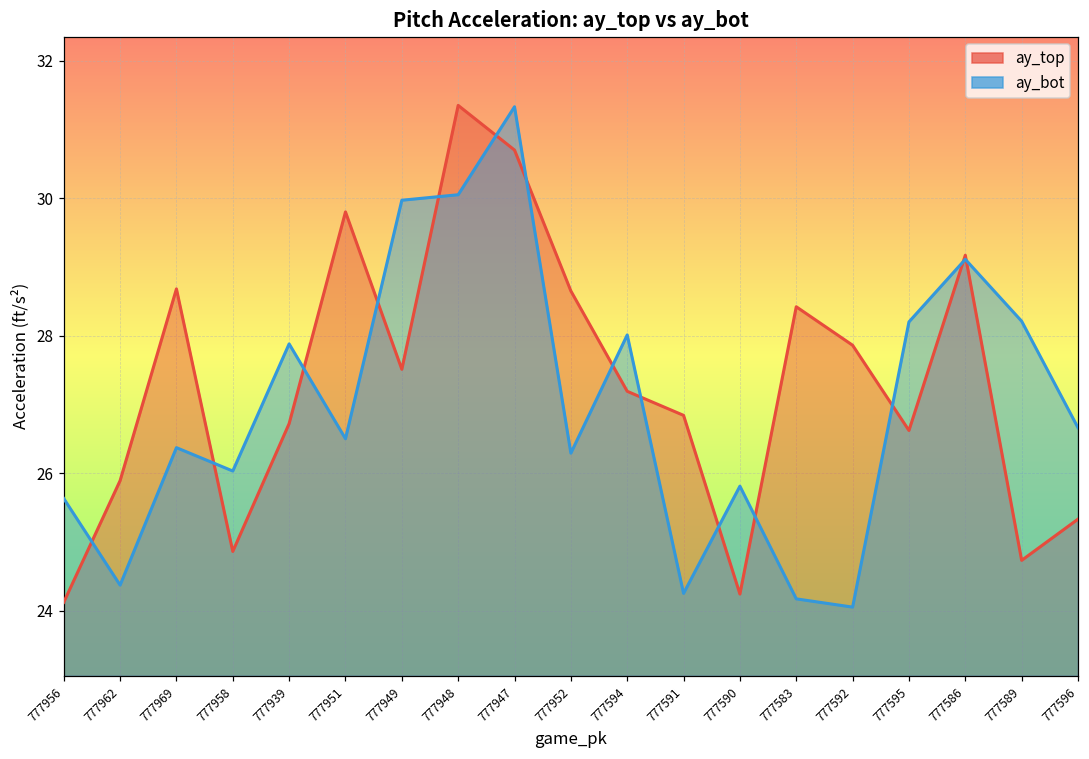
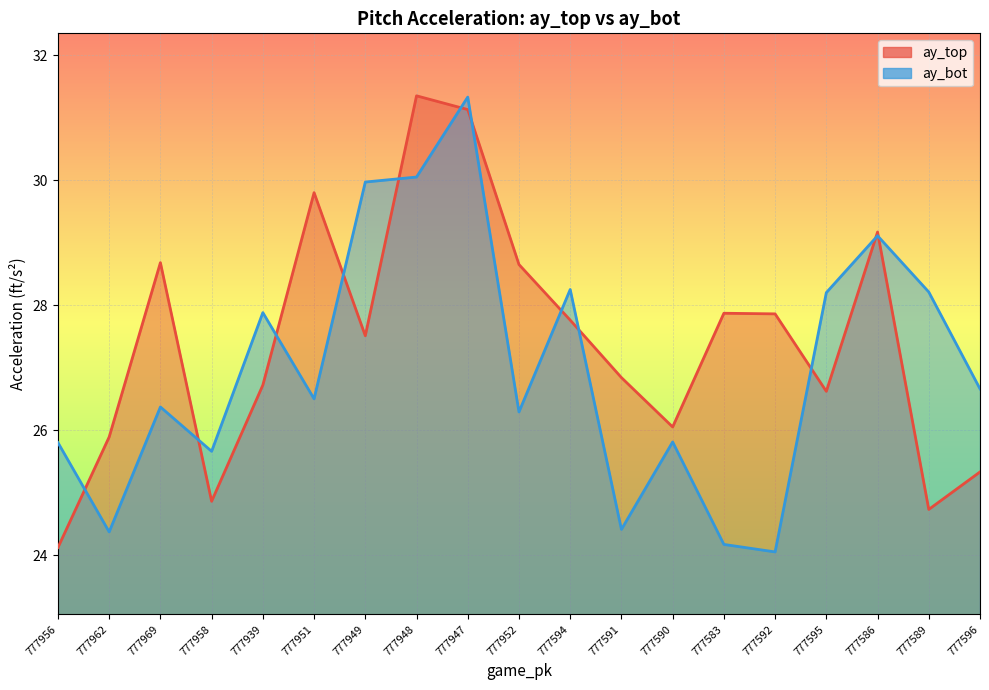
  {
    "ay_top": {
      "777956": 24.1,
      "777962": 25.9,
      "777969": 28.7,
      "777958": 24.9,
      "777939": 26.7,
      "777951": 29.8,
      "777949": 27.5,
      "777948": 31.4,
-     "777947": 30.7,
+     "777947": 31.1,
      "777952": 28.7,
-     "777594": 27.2,
+     "777594": 27.8,
      "777591": 26.8,
-     "777590": 24.2,
-     "777583": 28.4,
+     "777590": 26.1,
+     "777583": 27.9,
      "777592": 27.9,
      "777595": 26.6,
      "777586": 29.2,
      "777589": 24.7,
      "777596": 25.3
    },
    "ay_bot": {
-     "777956": 25.6,
+     "777956": 25.8,
      "777962": 24.4,
      "777969": 26.4,
-     "777958": 26.0,
+     "777958": 25.7,
      "777939": 27.9,
      "777951": 26.5,
      "777949": 30.0,
      "777948": 30.1,
      "777947": 31.3,
      "777952": 26.3,
-     "777594": 28.0,
-     "777591": 24.3,
+     "777594": 28.3,
+     "777591": 24.4,
      "777590": 25.8,
      "777583": 24.2,
      "777592": 24.1,
      "777595": 28.2,
      "777586": 29.1,
      "777589": 28.2,
      "777596": 26.7
    }
  }
